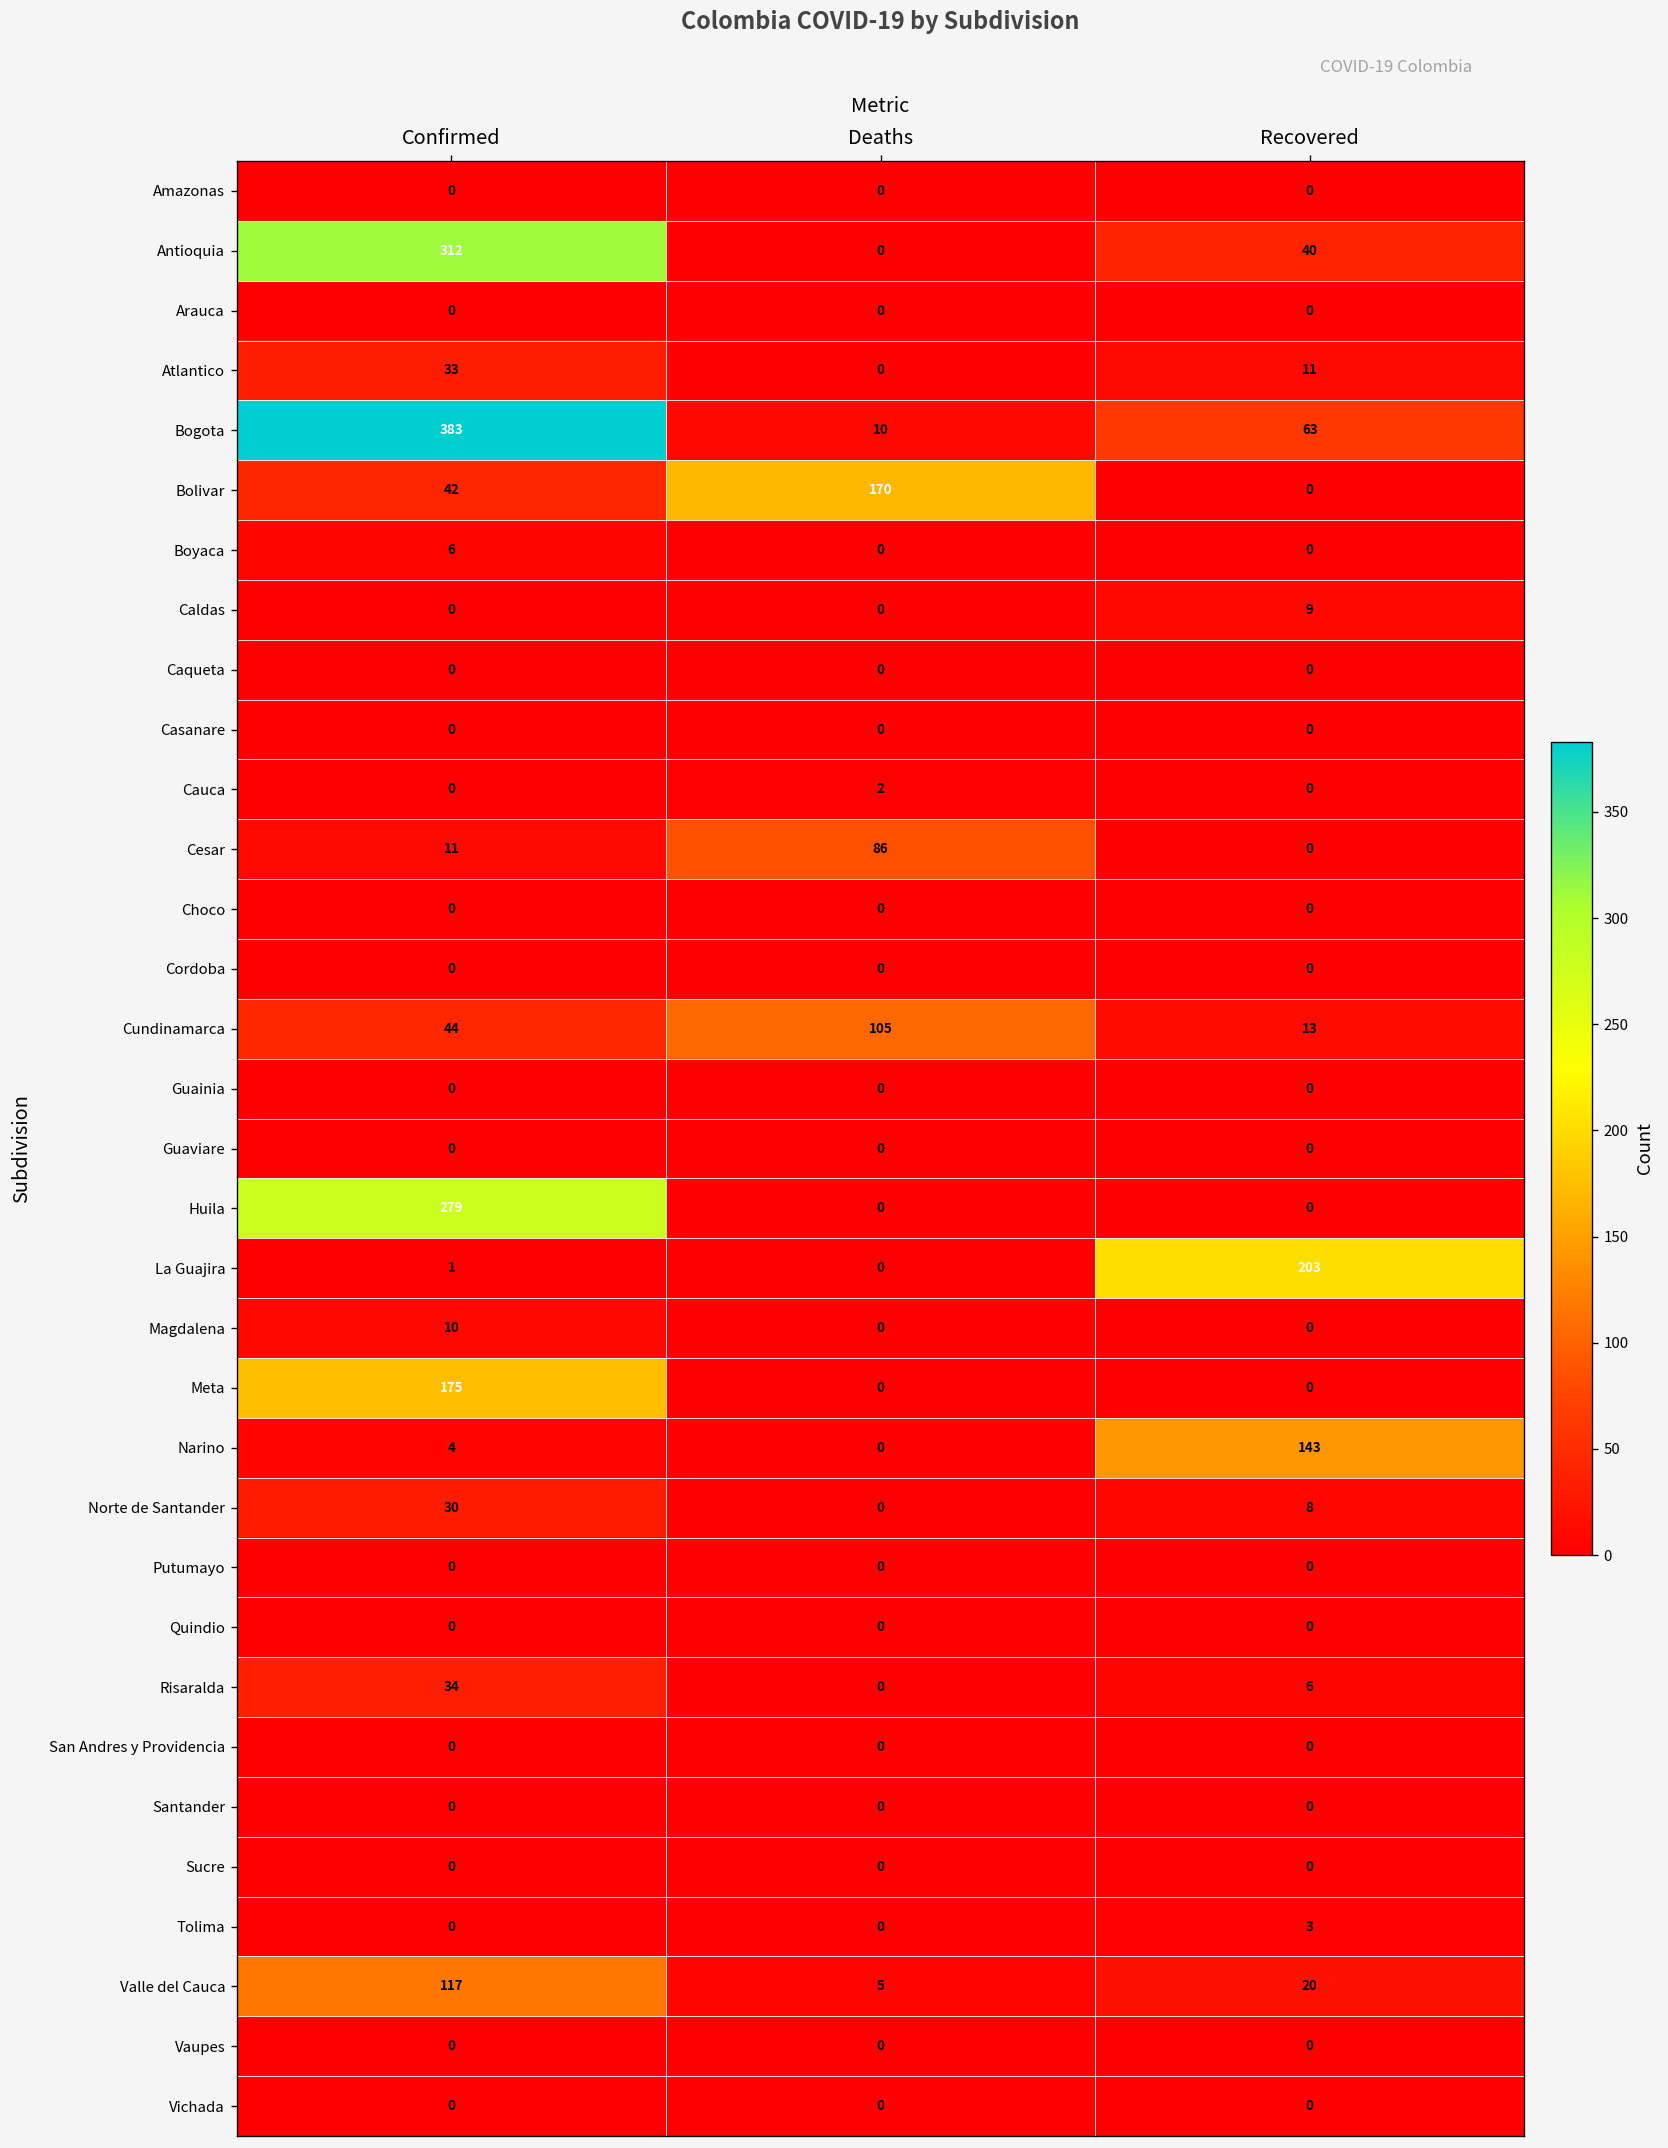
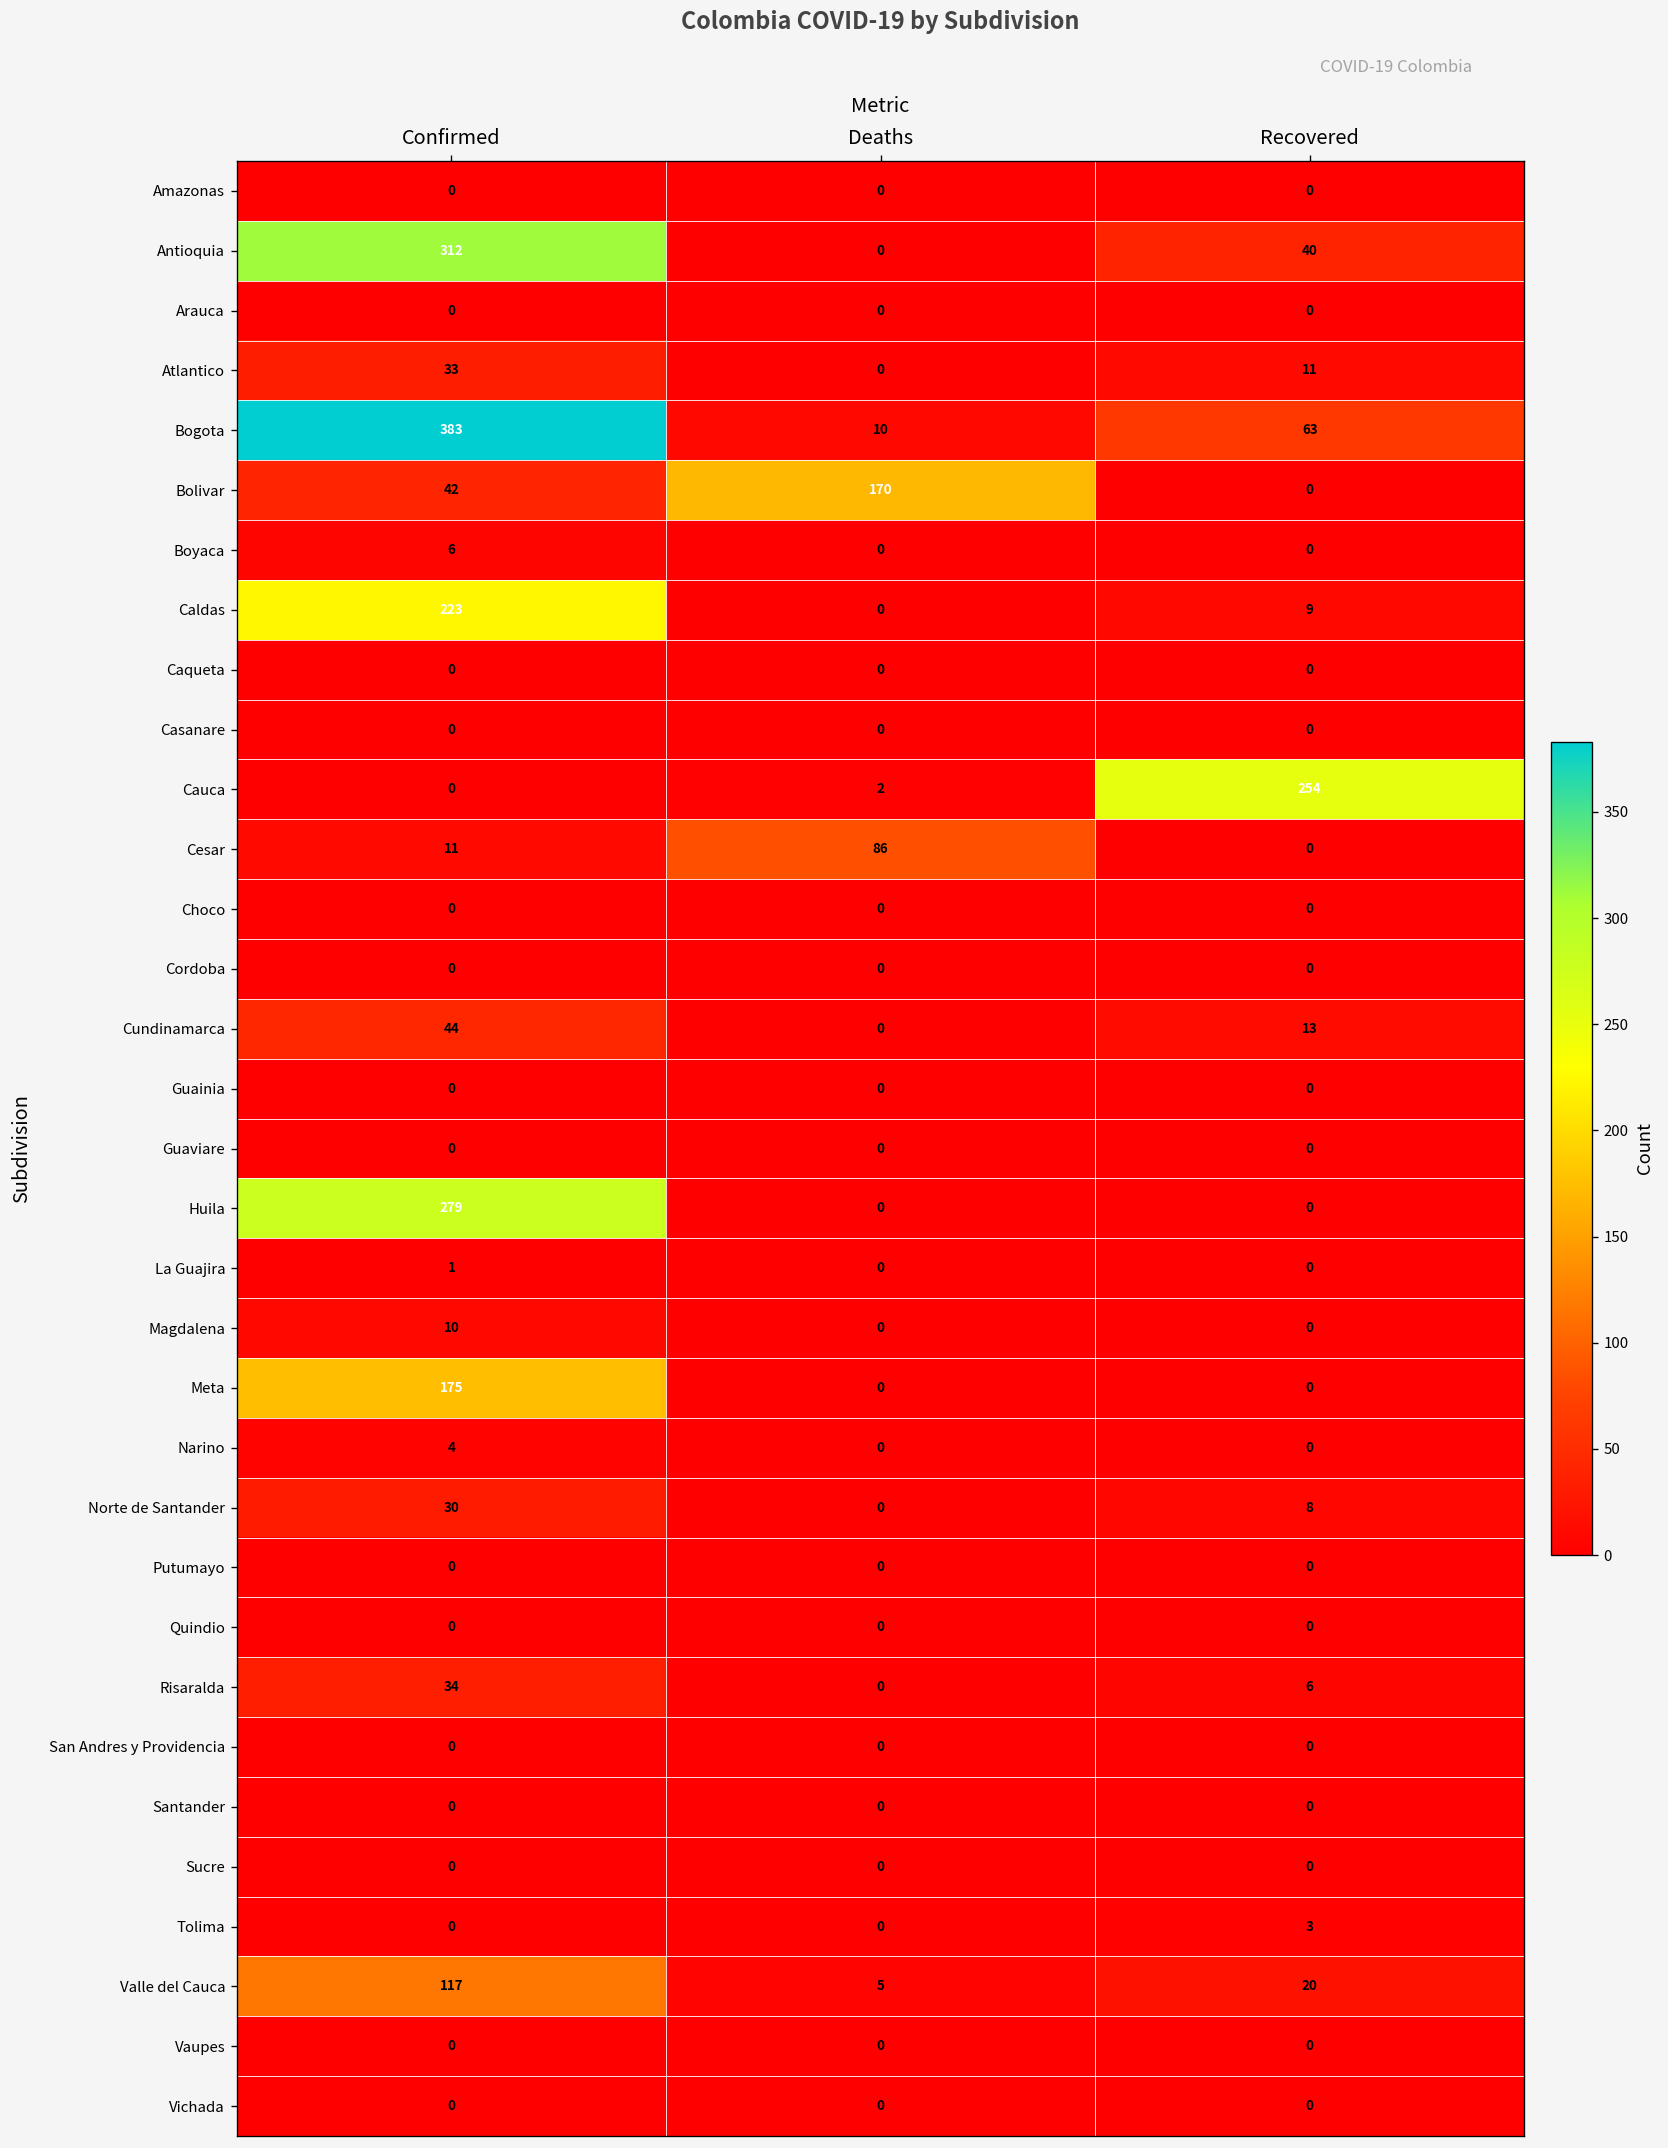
  {
    "Amazonas": {
      "Confirmed": 0,
      "Deaths": 0,
      "Recovered": 0
    },
    "Antioquia": {
      "Confirmed": 312,
      "Deaths": 0,
      "Recovered": 40
    },
    "Arauca": {
      "Confirmed": 0,
      "Deaths": 0,
      "Recovered": 0
    },
    "Atlantico": {
      "Confirmed": 33,
      "Deaths": 0,
      "Recovered": 11
    },
    "Bogota": {
      "Confirmed": 383,
      "Deaths": 10,
      "Recovered": 63
    },
    "Bolivar": {
      "Confirmed": 42,
      "Deaths": 170,
      "Recovered": 0
    },
    "Boyaca": {
      "Confirmed": 6,
      "Deaths": 0,
      "Recovered": 0
    },
    "Caldas": {
-     "Confirmed": 0,
+     "Confirmed": 223,
      "Deaths": 0,
      "Recovered": 9
    },
    "Caqueta": {
      "Confirmed": 0,
      "Deaths": 0,
      "Recovered": 0
    },
    "Casanare": {
      "Confirmed": 0,
      "Deaths": 0,
      "Recovered": 0
    },
    "Cauca": {
      "Confirmed": 0,
      "Deaths": 2,
-     "Recovered": 0
+     "Recovered": 254
    },
    "Cesar": {
      "Confirmed": 11,
      "Deaths": 86,
      "Recovered": 0
    },
    "Choco": {
      "Confirmed": 0,
      "Deaths": 0,
      "Recovered": 0
    },
    "Cordoba": {
      "Confirmed": 0,
      "Deaths": 0,
      "Recovered": 0
    },
    "Cundinamarca": {
      "Confirmed": 44,
-     "Deaths": 105,
+     "Deaths": 0,
      "Recovered": 13
    },
    "Guainia": {
      "Confirmed": 0,
      "Deaths": 0,
      "Recovered": 0
    },
    "Guaviare": {
      "Confirmed": 0,
      "Deaths": 0,
      "Recovered": 0
    },
    "Huila": {
      "Confirmed": 279,
      "Deaths": 0,
      "Recovered": 0
    },
    "La Guajira": {
      "Confirmed": 1,
      "Deaths": 0,
-     "Recovered": 203
+     "Recovered": 0
    },
    "Magdalena": {
      "Confirmed": 10,
      "Deaths": 0,
      "Recovered": 0
    },
    "Meta": {
      "Confirmed": 175,
      "Deaths": 0,
      "Recovered": 0
    },
    "Narino": {
      "Confirmed": 4,
      "Deaths": 0,
-     "Recovered": 143
+     "Recovered": 0
    },
    "Norte de Santander": {
      "Confirmed": 30,
      "Deaths": 0,
      "Recovered": 8
    },
    "Putumayo": {
      "Confirmed": 0,
      "Deaths": 0,
      "Recovered": 0
    },
    "Quindio": {
      "Confirmed": 0,
      "Deaths": 0,
      "Recovered": 0
    },
    "Risaralda": {
      "Confirmed": 34,
      "Deaths": 0,
      "Recovered": 6
    },
    "San Andres y Providencia": {
      "Confirmed": 0,
      "Deaths": 0,
      "Recovered": 0
    },
    "Santander": {
      "Confirmed": 0,
      "Deaths": 0,
      "Recovered": 0
    },
    "Sucre": {
      "Confirmed": 0,
      "Deaths": 0,
      "Recovered": 0
    },
    "Tolima": {
      "Confirmed": 0,
      "Deaths": 0,
      "Recovered": 3
    },
    "Valle del Cauca": {
      "Confirmed": 117,
      "Deaths": 5,
      "Recovered": 20
    },
    "Vaupes": {
      "Confirmed": 0,
      "Deaths": 0,
      "Recovered": 0
    },
    "Vichada": {
      "Confirmed": 0,
      "Deaths": 0,
      "Recovered": 0
    }
  }
